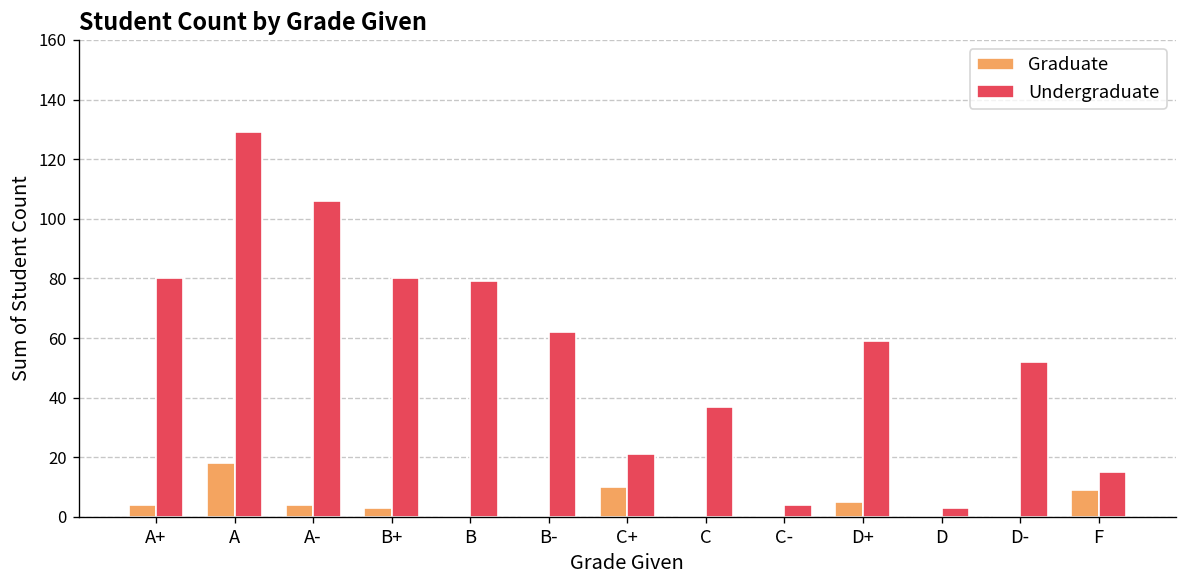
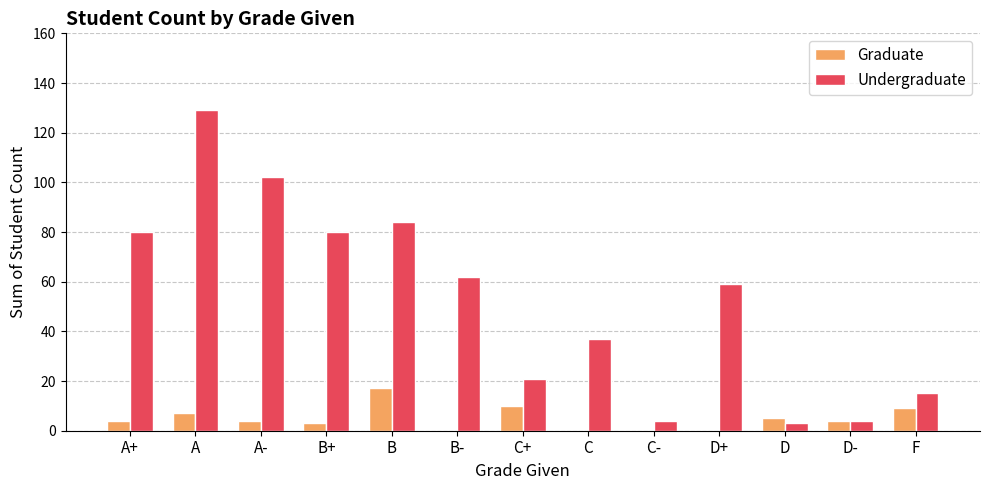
  {
    "Graduate": {
      "A+": 4,
-     "A": 18,
+     "A": 7,
      "A-": 4,
      "B+": 3,
-     "B": 0,
+     "B": 17,
      "B-": 0,
      "C+": 10,
      "C": 0,
      "C-": 0,
-     "D+": 5,
-     "D": 0,
-     "D-": 0,
+     "D+": 0,
+     "D": 5,
+     "D-": 4,
      "F": 9
    },
    "Undergraduate": {
      "A+": 80,
      "A": 129,
-     "A-": 106,
+     "A-": 102,
      "B+": 80,
-     "B": 79,
+     "B": 84,
      "B-": 62,
      "C+": 21,
      "C": 37,
      "C-": 4,
      "D+": 59,
      "D": 3,
-     "D-": 52,
+     "D-": 4,
      "F": 15
    }
  }
